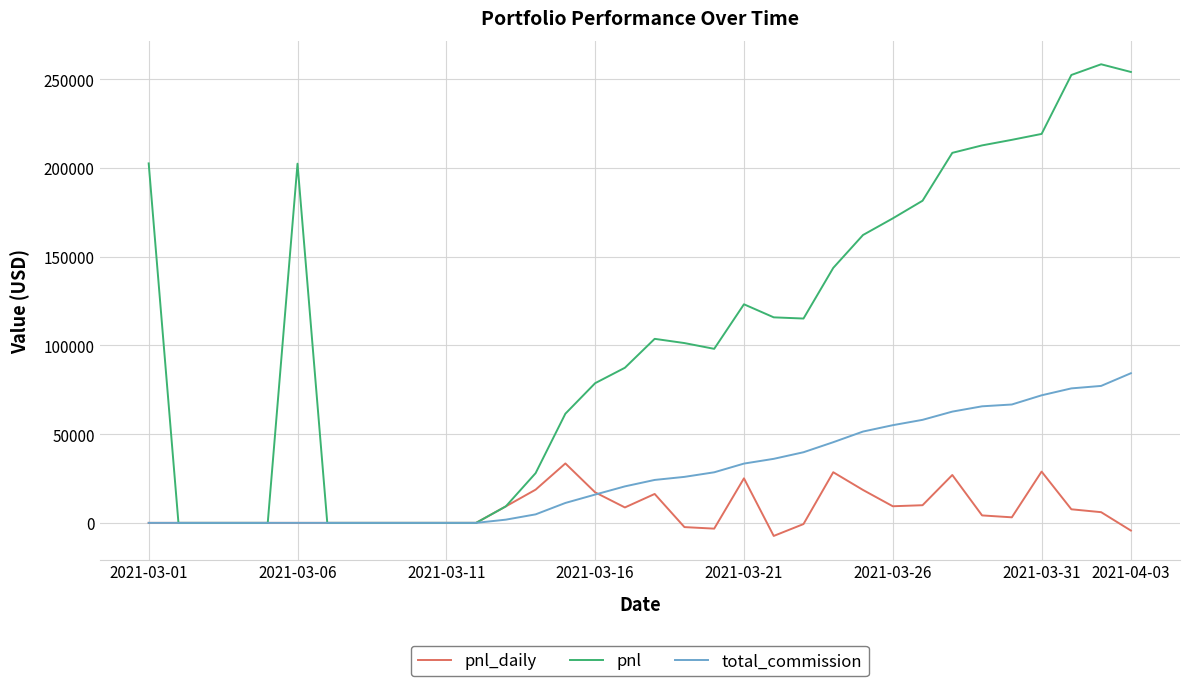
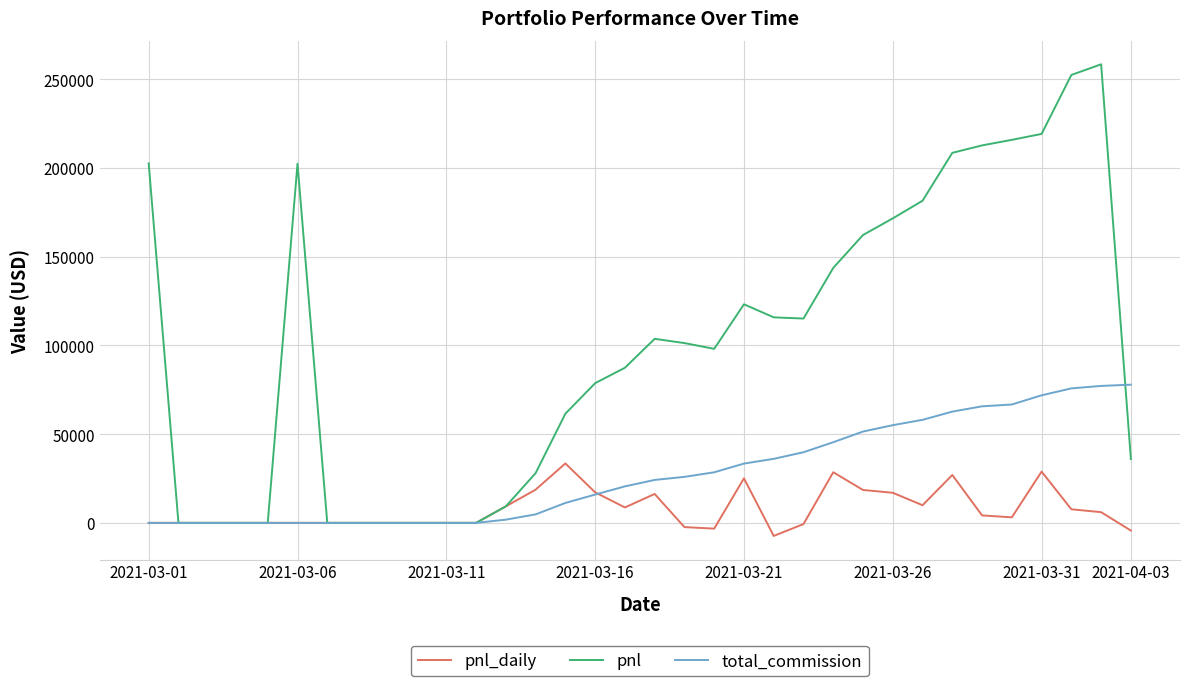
  {
    "pnl_daily": {
      "2021-03-21": 25000,
-     "2021-03-26": 9000,
+     "2021-03-26": 17000,
      "2021-03-31": 29000,
      "2021-04-03": -4000
    },
    "pnl": {
      "2021-03-01": 202000,
      "2021-03-06": 202000,
      "2021-03-16": 79000,
      "2021-03-21": 123000,
      "2021-03-26": 172000,
      "2021-03-31": 219000,
-     "2021-04-03": 254000
+     "2021-04-03": 36000
    },
    "total_commission": {
      "2021-03-21": 33000,
      "2021-03-26": 55000,
      "2021-03-31": 72000,
-     "2021-04-03": 84000
+     "2021-04-03": 78000
    }
  }
